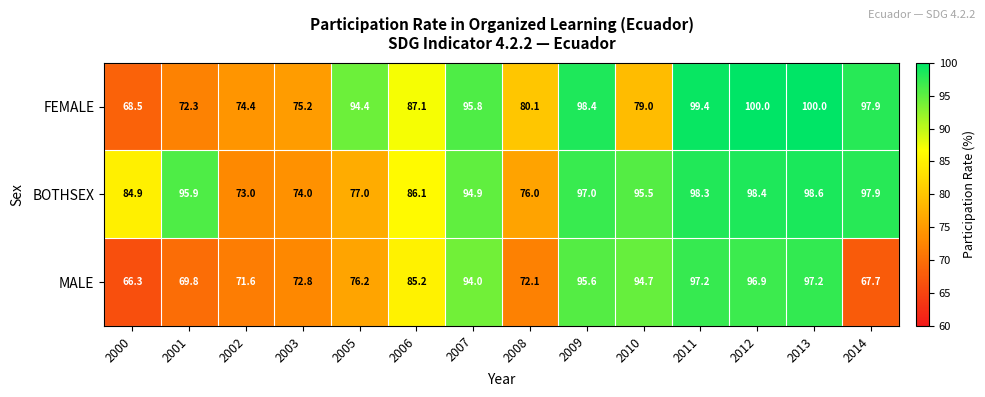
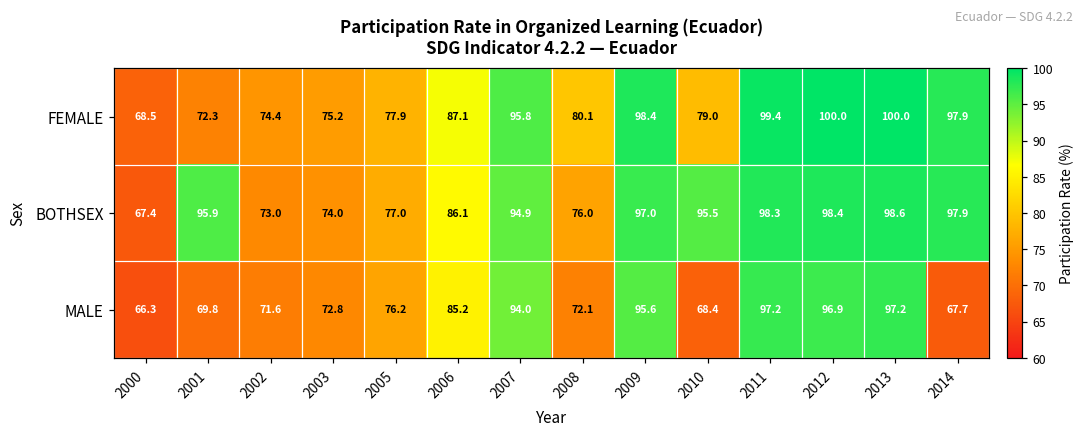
  {
    "FEMALE": {
      "2000": 68.5,
      "2001": 72.3,
      "2002": 74.4,
      "2003": 75.2,
-     "2005": 94.4,
+     "2005": 77.9,
      "2006": 87.1,
      "2007": 95.8,
      "2008": 80.1,
      "2009": 98.4,
      "2010": 79.0,
      "2011": 99.4,
      "2012": 100.0,
      "2013": 100.0,
      "2014": 97.9
    },
    "BOTHSEX": {
-     "2000": 84.9,
+     "2000": 67.4,
      "2001": 95.9,
      "2002": 73.0,
      "2003": 74.0,
      "2005": 77.0,
      "2006": 86.1,
      "2007": 94.9,
      "2008": 76.0,
      "2009": 97.0,
      "2010": 95.5,
      "2011": 98.3,
      "2012": 98.4,
      "2013": 98.6,
      "2014": 97.9
    },
    "MALE": {
      "2000": 66.3,
      "2001": 69.8,
      "2002": 71.6,
      "2003": 72.8,
      "2005": 76.2,
      "2006": 85.2,
      "2007": 94.0,
      "2008": 72.1,
      "2009": 95.6,
-     "2010": 94.7,
+     "2010": 68.4,
      "2011": 97.2,
      "2012": 96.9,
      "2013": 97.2,
      "2014": 67.7
    }
  }
